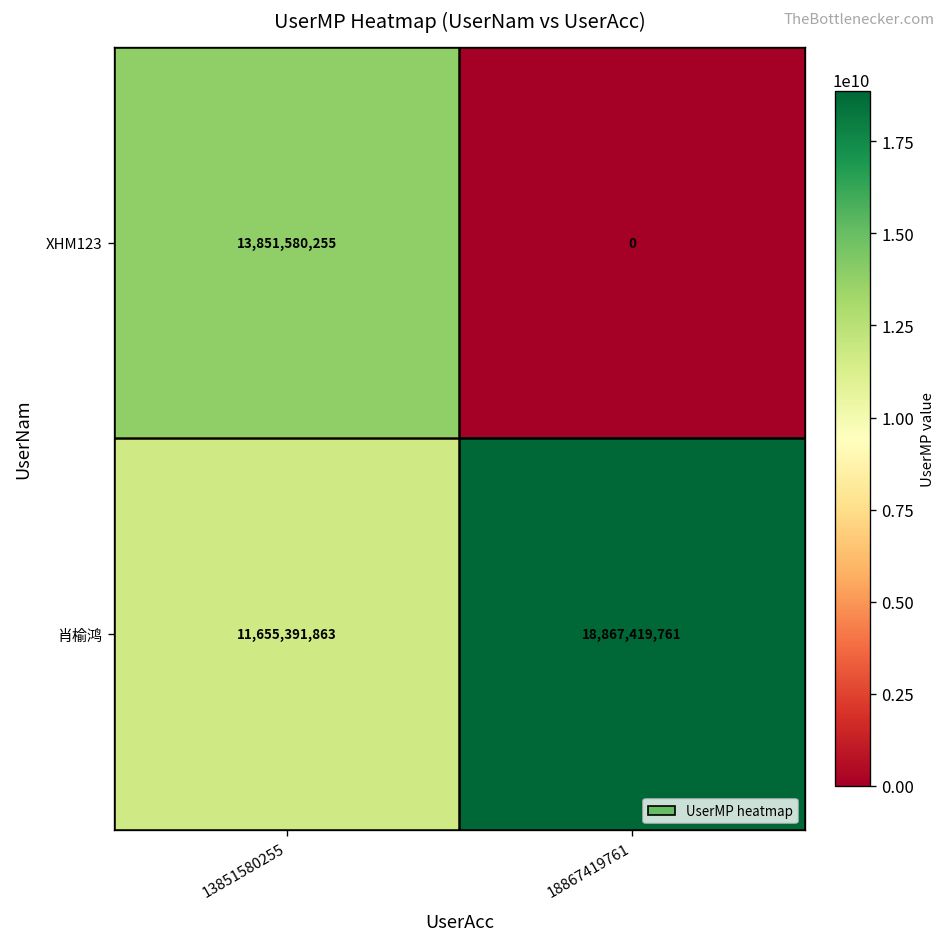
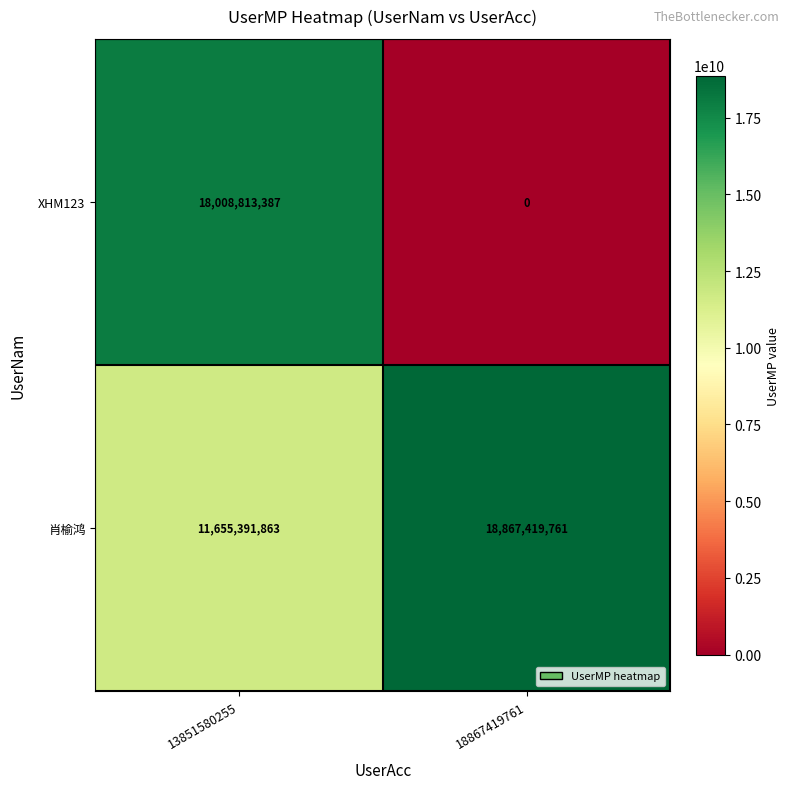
  {
    "XHM123": {
-     "13851580255": "13,851,580,255",
+     "13851580255": "18,008,813,387",
      "18867419761": "0"
    },
    "肖榆鸿": {
      "13851580255": "11,655,391,863",
      "18867419761": "18,867,419,761"
    }
  }
